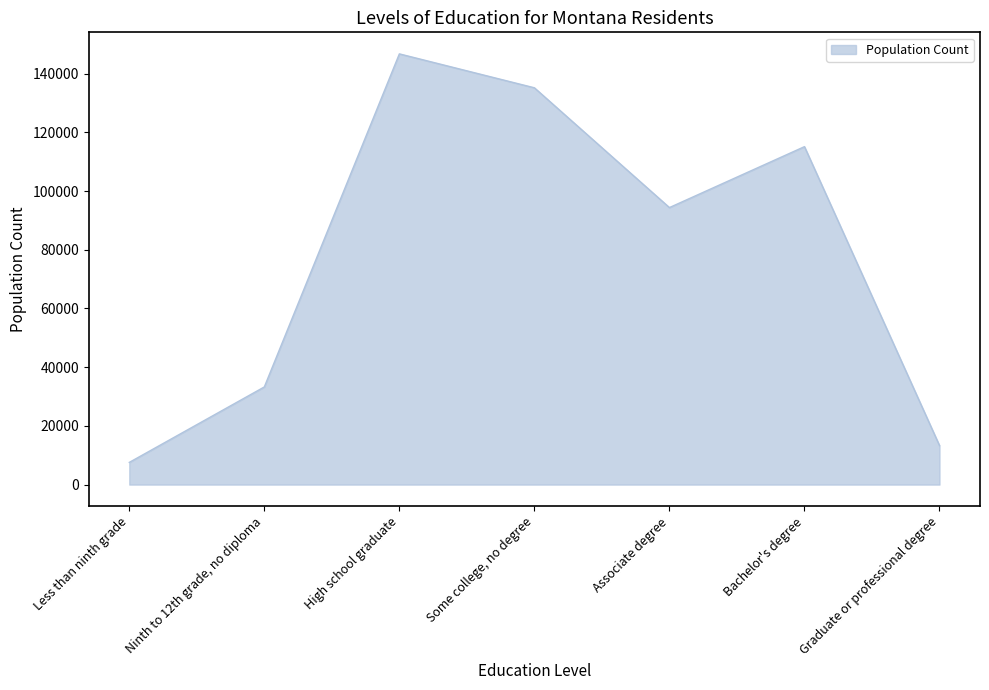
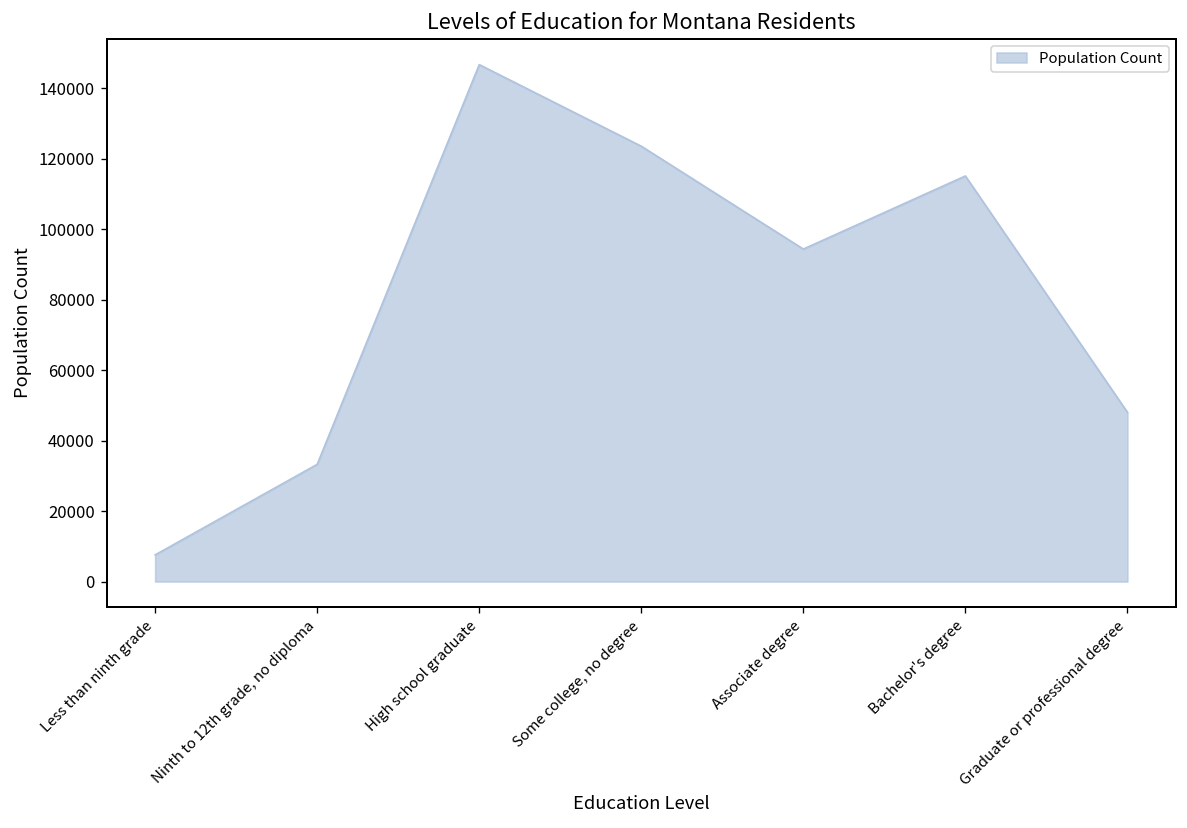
  {
    "Less than ninth grade": 8000,
    "Ninth to 12th grade, no diploma": 33000,
    "High school graduate": 147000,
-   "Some college, no degree": 135000,
+   "Some college, no degree": 124000,
    "Associate degree": 94000,
    "Bachelor's degree": 115000,
-   "Graduate or professional degree": 13000
+   "Graduate or professional degree": 48000
  }
